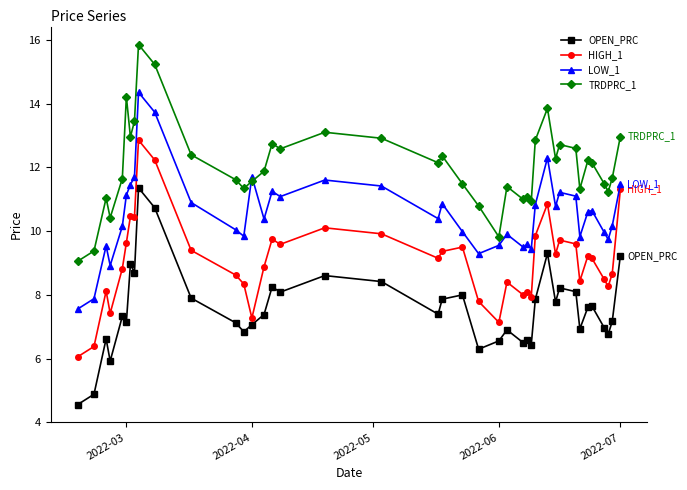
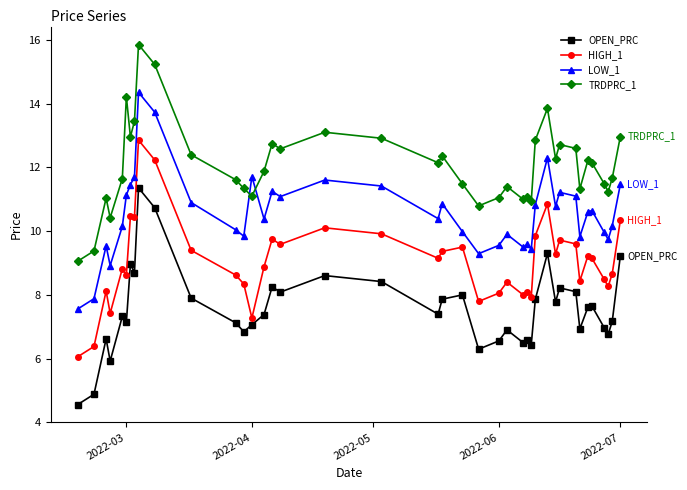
  {
    "OPEN_PRC": {
      "2022-03": 7.1,
      "2022-04": 7.1,
      "2022-06": 6.6,
      "2022-07": 9.2
    },
    "HIGH_1": {
-     "2022-03": 9.6,
+     "2022-03": 8.6,
      "2022-04": 7.3,
-     "2022-06": 7.1,
-     "2022-07": 11.3
+     "2022-06": 8.1,
+     "2022-07": 10.3
    },
    "LOW_1": {
      "2022-03": 11.1,
      "2022-04": 11.7,
      "2022-06": 9.6
    },
    "TRDPRC_1": {
      "2022-03": 14.2,
-     "2022-04": 11.6,
-     "2022-06": 9.8
+     "2022-04": 11.1,
+     "2022-06": 11.1
    }
  }
